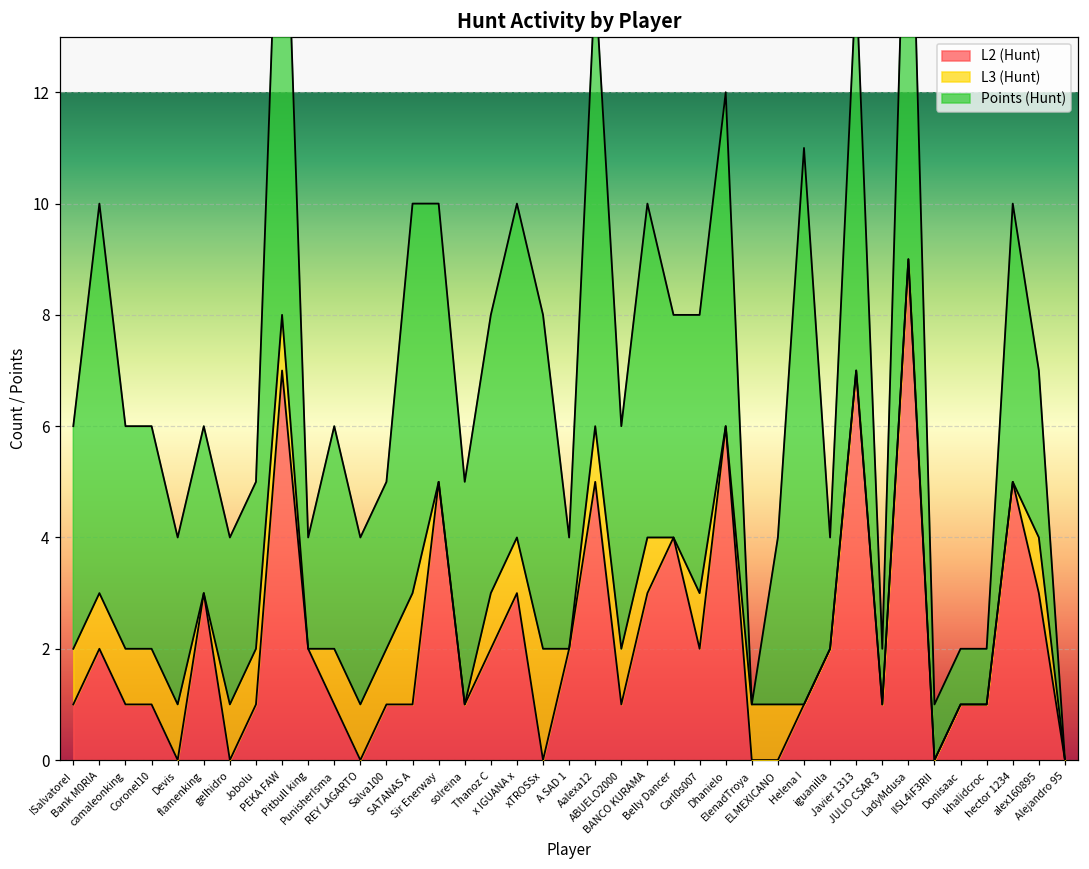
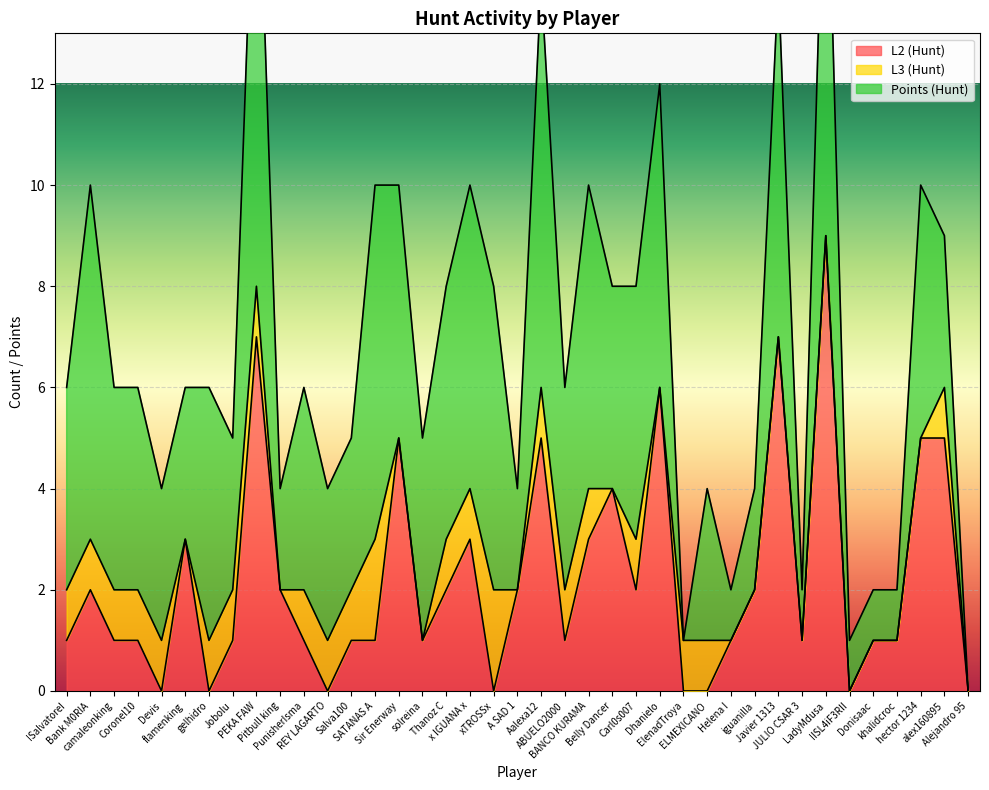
  {
    "L2 (Hunt)": {
      "ISalvatoreI": 1,
      "Bank M0RIA": 2,
      "camaleonking": 1,
      "Coronel10": 1,
      "Devis": 0,
      "gelhidro": 0,
      "Jobolu": 1,
      "PEKA FAW": 7,
      "PunisherIsma": 1,
      "REY LAGARTO": 0,
      "Salva100": 1,
      "SATANAS A": 1,
      "Thanoz C": 2,
      "x IGUANA x": 3,
      "xTROSSx": 0,
      "Aalexa12": 5,
      "ABUELO2000": 1,
      "BANCO KURAMA": 3,
      "Carl0s007": 2,
      "ElenadTroya": 0,
      "ELMEXICANO": 0,
-     "alex160895": 3
+     "alex160895": 5
    },
    "L3 (Hunt)": {
      "ISalvatoreI": 2,
      "Bank M0RIA": 3,
      "camaleonking": 2,
      "Coronel10": 2,
      "Devis": 1,
      "gelhidro": 1,
      "Jobolu": 2,
      "PEKA FAW": 8,
      "PunisherIsma": 2,
      "REY LAGARTO": 1,
      "Salva100": 2,
      "SATANAS A": 3,
      "Thanoz C": 3,
      "x IGUANA x": 4,
      "xTROSSx": 2,
      "Aalexa12": 6,
      "ABUELO2000": 2,
      "BANCO KURAMA": 4,
      "Carl0s007": 3,
      "ELMEXICANO": 1
    },
    "Points (Hunt)": {
      "ISalvatoreI": 4,
      "Bank M0RIA": 7,
      "camaleonking": 4,
      "Coronel10": 4,
      "Devis": 3,
      "flamenking": 3,
-     "gelhidro": 3,
+     "gelhidro": 5,
      "Jobolu": 3,
      "Pitbull king": 2,
      "PunisherIsma": 4,
      "REY LAGARTO": 3,
      "Salva100": 3,
      "SATANAS A": 7,
      "Sir Enerway": 5,
      "solreina": 4,
      "Thanoz C": 5,
      "x IGUANA x": 6,
      "xTROSSx": 6,
      "A SAD 1": 2,
      "ABUELO2000": 4,
      "BANCO KURAMA": 6,
      "Belly Dancer": 4,
      "Carl0s007": 5,
      "Dhanielo": 6,
      "ELMEXICANO": 3,
-     "Helena I": 10,
+     "Helena I": 1,
      "iguanilla": 2,
      "JULIO CSAR 3": 1,
      "IISL4iF3RII": 1,
      "Donisaac": 1,
      "khalidcroc": 1,
      "hector 1234": 5,
      "alex160895": 3
    }
  }
